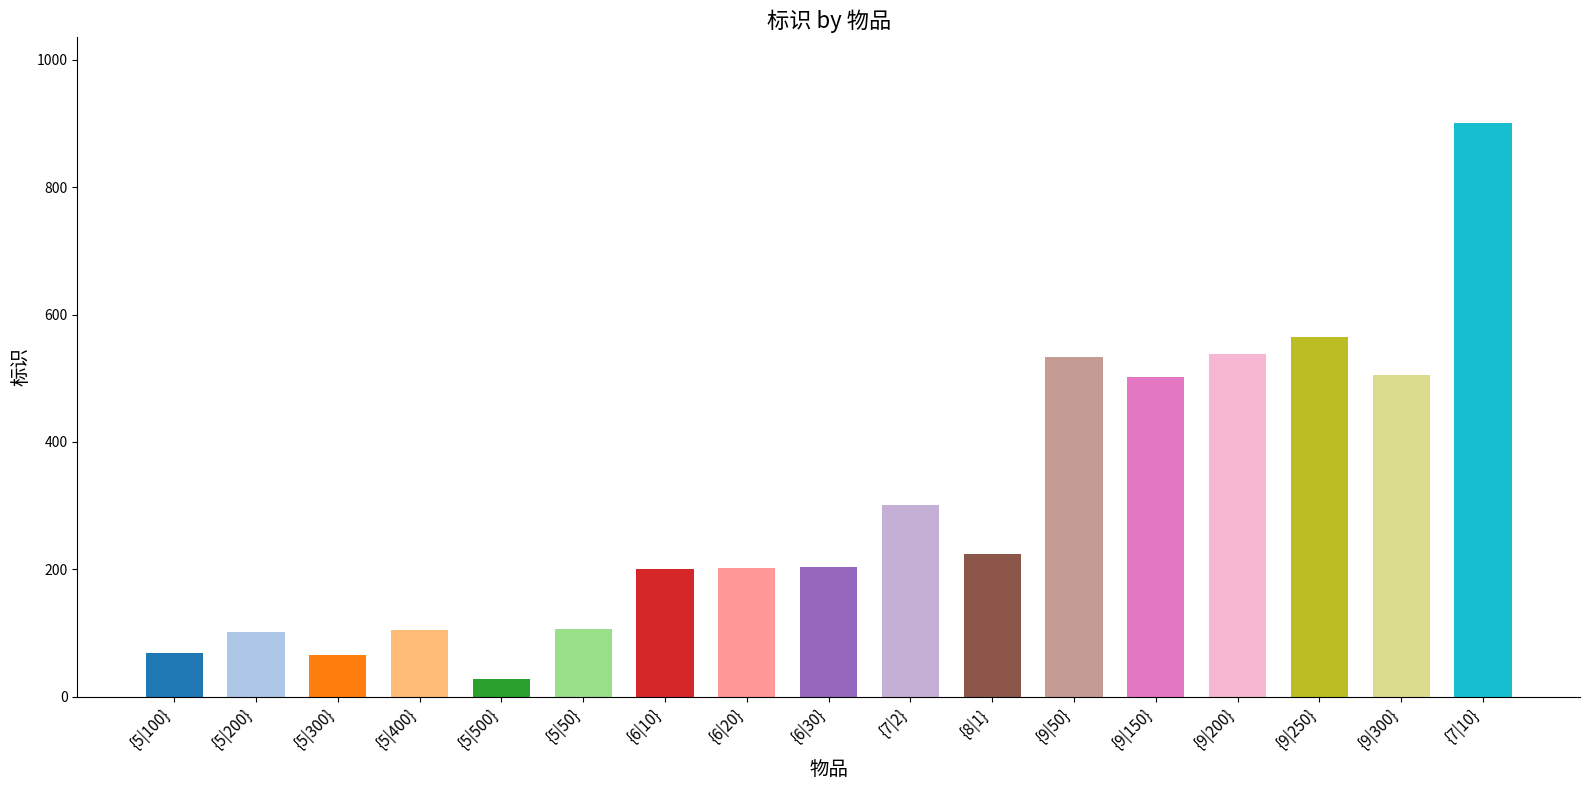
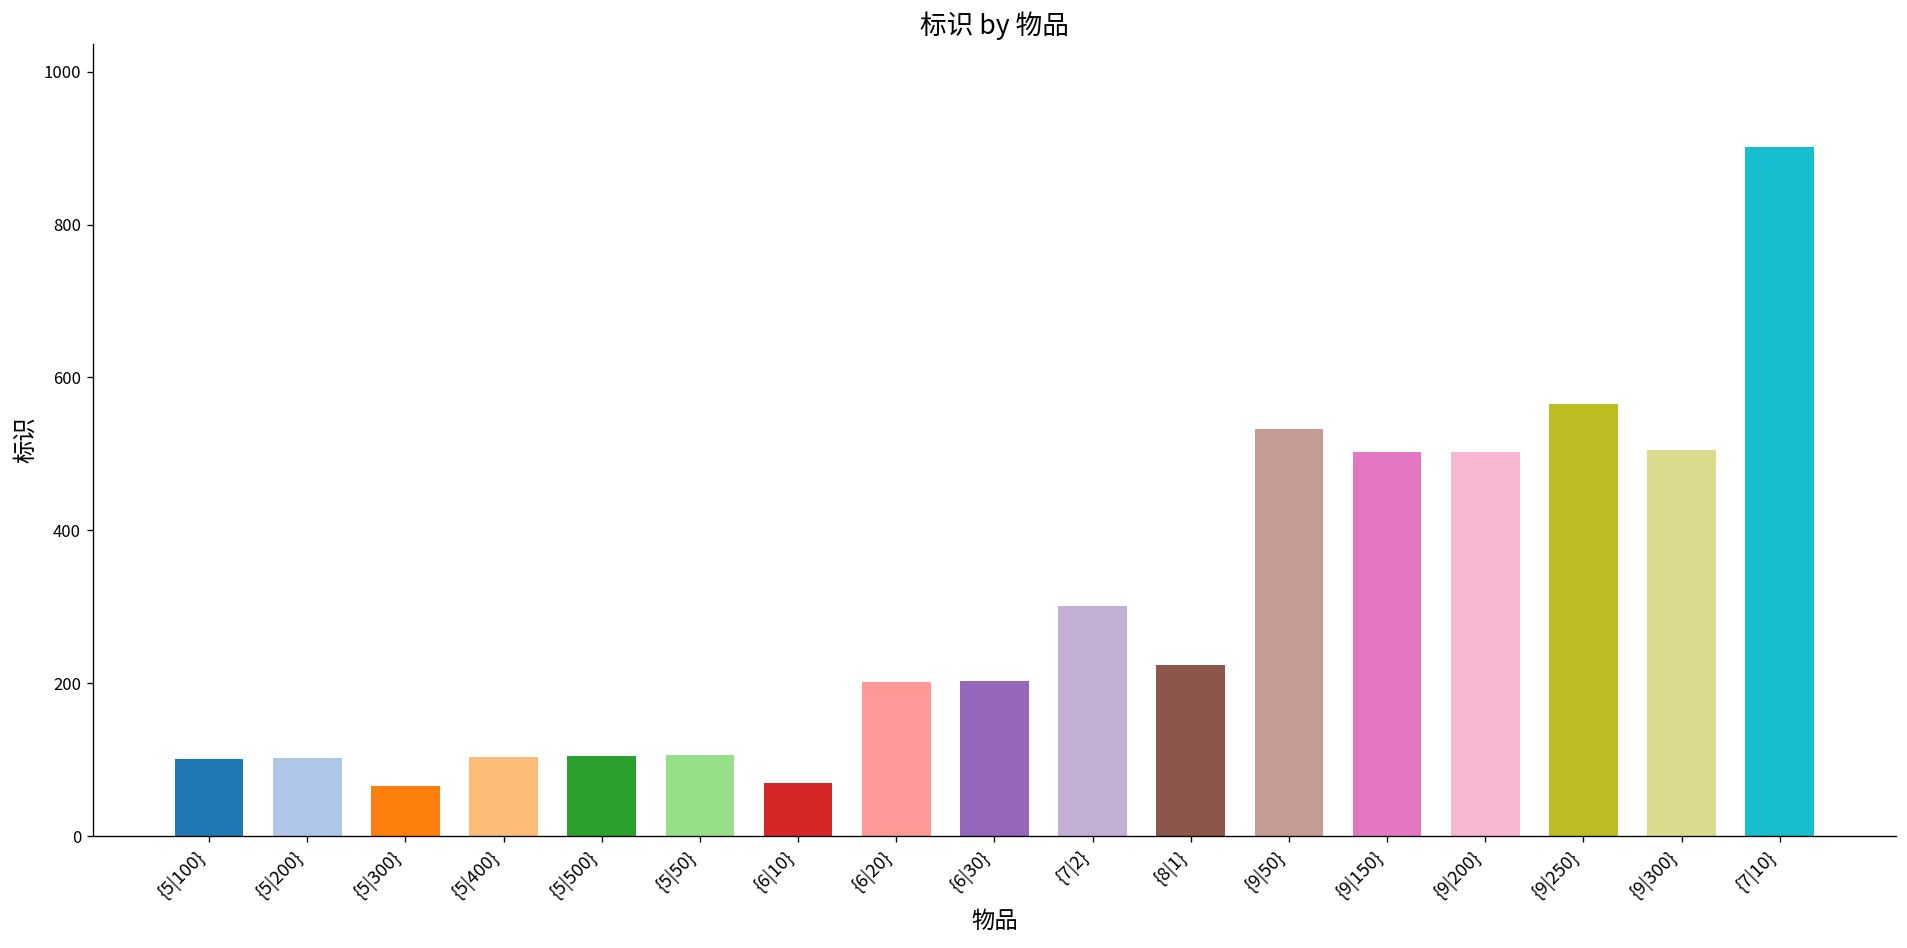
  {
-   "{5|100}": 70,
+   "{5|100}": 100,
    "{5|200}": 100,
    "{5|300}": 70,
    "{5|400}": 100,
-   "{5|500}": 30,
+   "{5|500}": 110,
    "{5|50}": 110,
-   "{6|10}": 200,
+   "{6|10}": 70,
    "{6|20}": 200,
    "{6|30}": 200,
    "{7|2}": 300,
    "{8|1}": 220,
    "{9|50}": 530,
    "{9|150}": 500,
-   "{9|200}": 540,
+   "{9|200}": 500,
    "{9|250}": 570,
    "{9|300}": 510,
    "{7|10}": 900
  }
